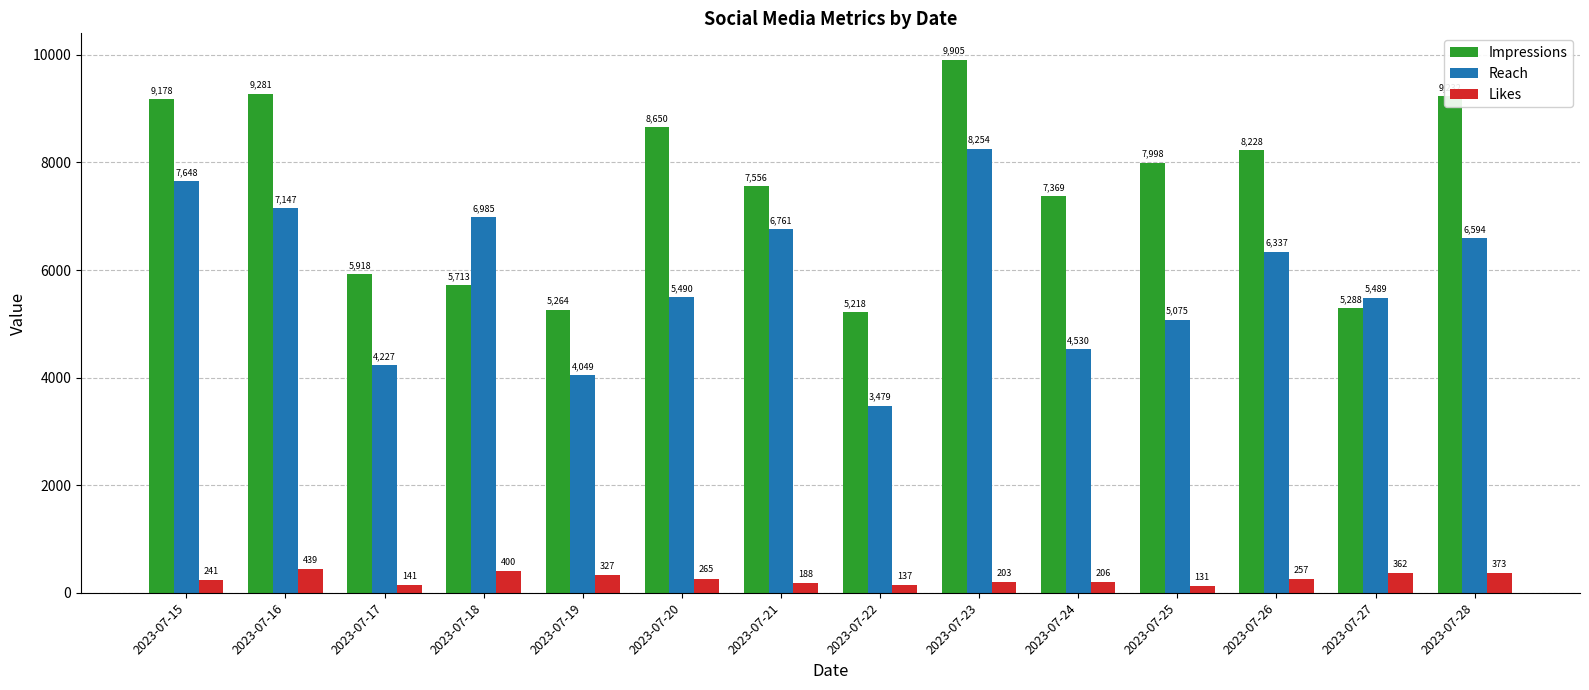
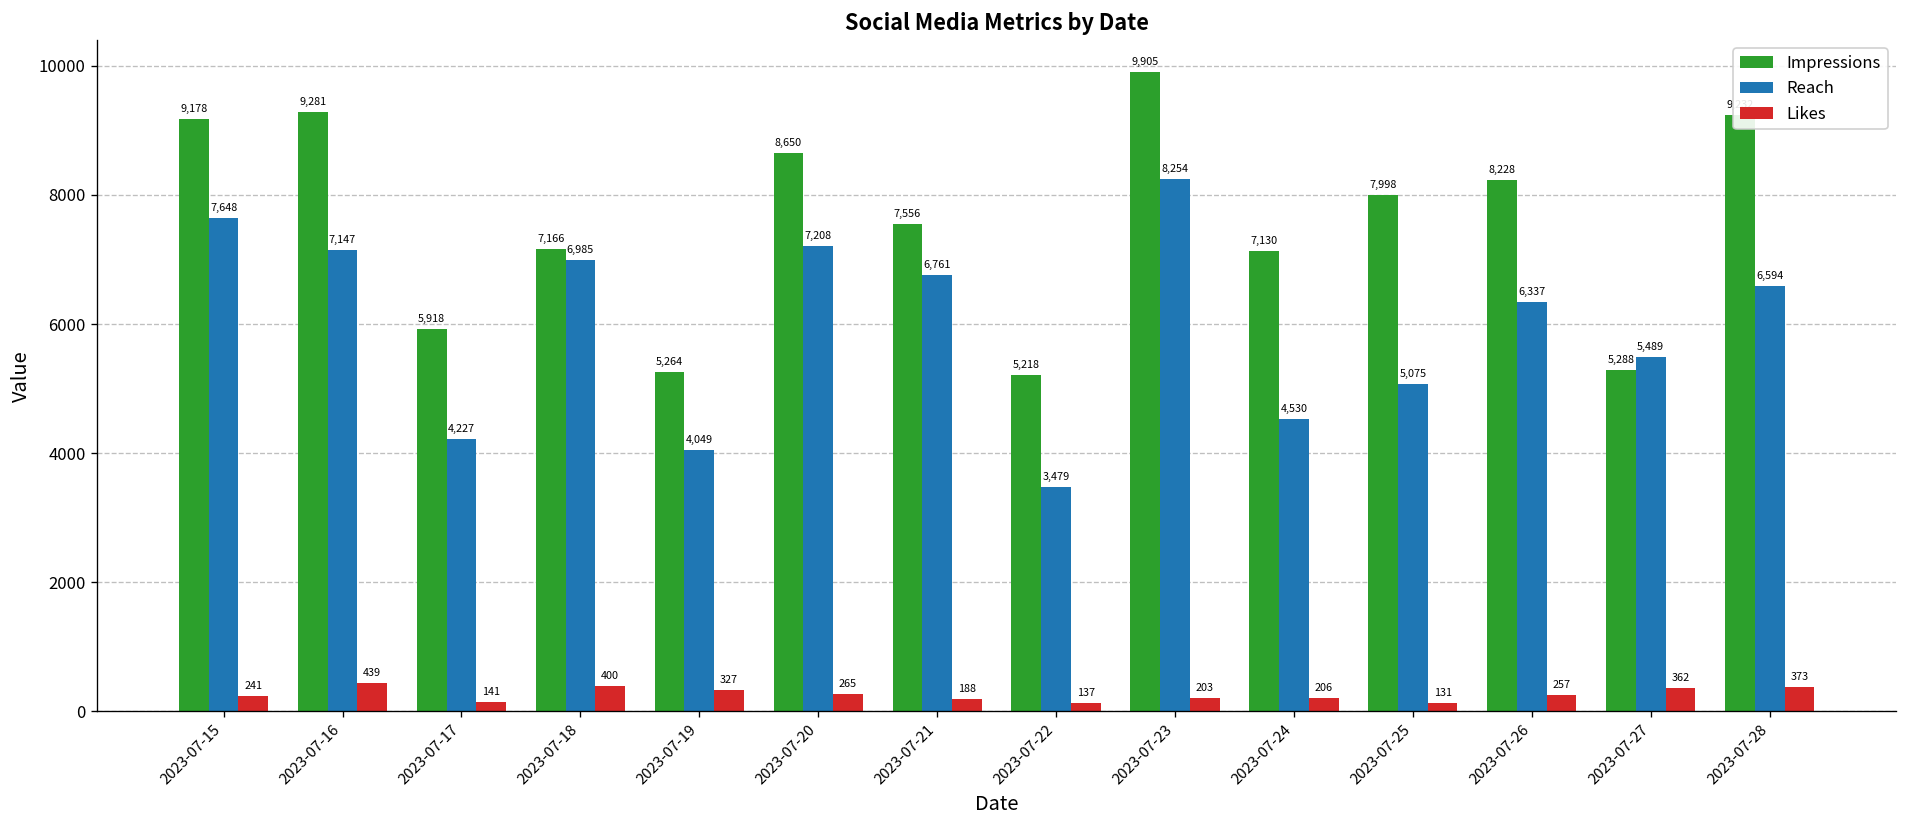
  {
    "Impressions": {
      "2023-07-15": "9,178",
      "2023-07-16": "9,281",
      "2023-07-17": "5,918",
-     "2023-07-18": "5,713",
+     "2023-07-18": "7,166",
      "2023-07-19": "5,264",
      "2023-07-20": "8,650",
      "2023-07-21": "7,556",
      "2023-07-22": "5,218",
      "2023-07-23": "9,905",
-     "2023-07-24": "7,369",
+     "2023-07-24": "7,130",
      "2023-07-25": "7,998",
      "2023-07-26": "8,228",
      "2023-07-27": "5,288"
    },
    "Reach": {
      "2023-07-15": "7,648",
      "2023-07-16": "7,147",
      "2023-07-17": "4,227",
      "2023-07-18": "6,985",
      "2023-07-19": "4,049",
-     "2023-07-20": "5,490",
+     "2023-07-20": "7,208",
      "2023-07-21": "6,761",
      "2023-07-22": "3,479",
      "2023-07-23": "8,254",
      "2023-07-24": "4,530",
      "2023-07-25": "5,075",
      "2023-07-26": "6,337",
      "2023-07-27": "5,489",
      "2023-07-28": "6,594"
    },
    "Likes": {
      "2023-07-15": "241",
      "2023-07-16": "439",
      "2023-07-17": "141",
      "2023-07-18": "400",
      "2023-07-19": "327",
      "2023-07-20": "265",
      "2023-07-21": "188",
      "2023-07-22": "137",
      "2023-07-23": "203",
      "2023-07-24": "206",
      "2023-07-25": "131",
      "2023-07-26": "257",
      "2023-07-27": "362",
      "2023-07-28": "373"
    }
  }
